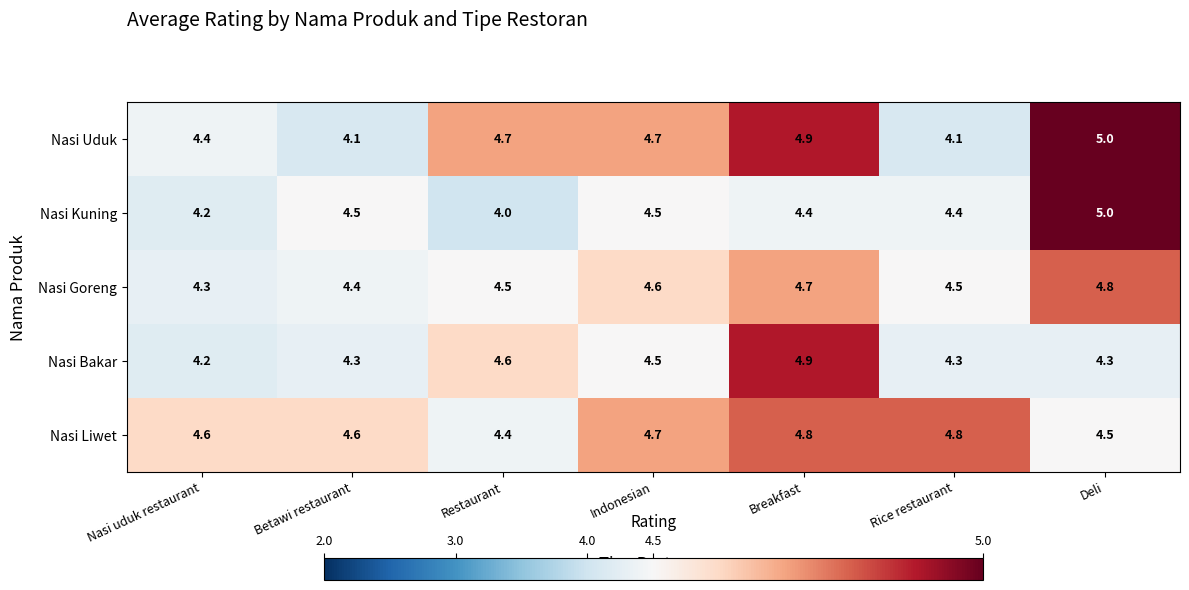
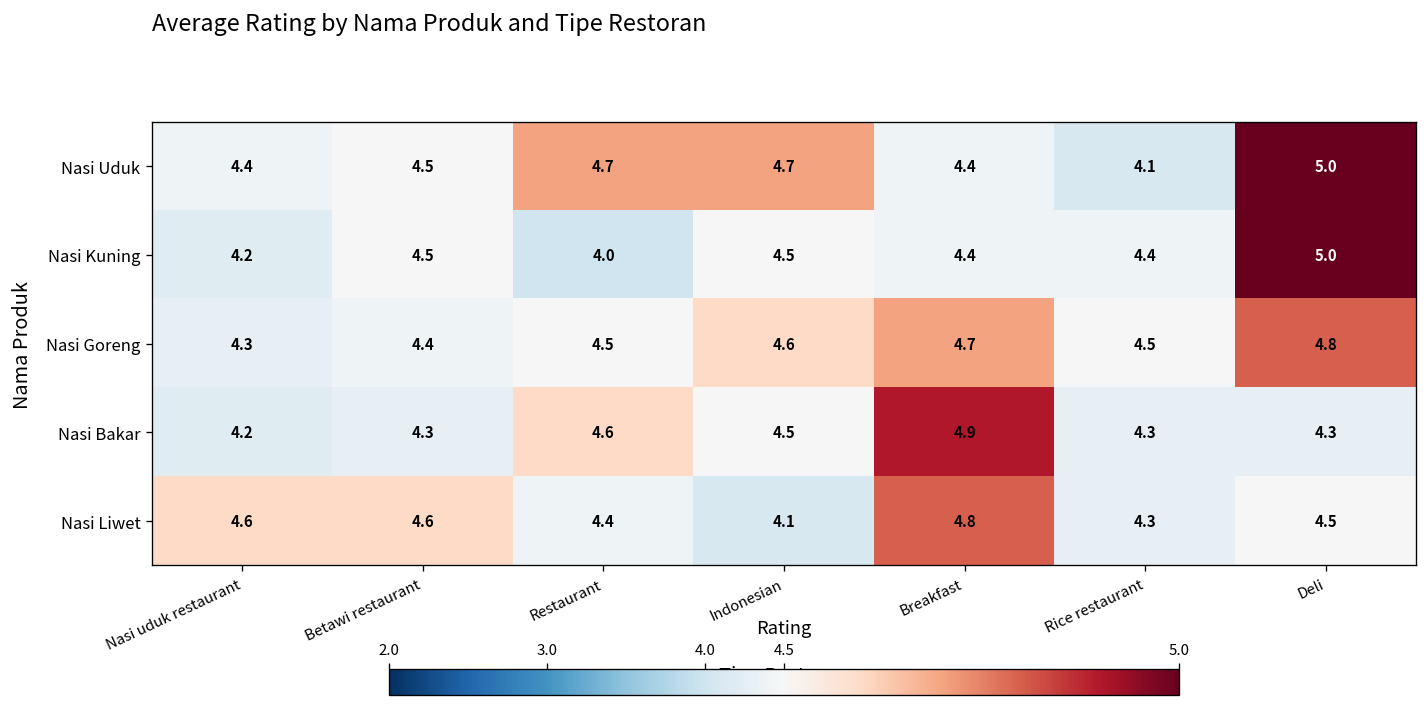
  {
    "Nasi Uduk": {
      "Nasi uduk restaurant": 4.4,
-     "Betawi restaurant": 4.1,
+     "Betawi restaurant": 4.5,
      "Restaurant": 4.7,
      "Indonesian": 4.7,
-     "Breakfast": 4.9,
+     "Breakfast": 4.4,
      "Rice restaurant": 4.1,
      "Deli": 5.0
    },
    "Nasi Kuning": {
      "Nasi uduk restaurant": 4.2,
      "Betawi restaurant": 4.5,
      "Restaurant": 4.0,
      "Indonesian": 4.5,
      "Breakfast": 4.4,
      "Rice restaurant": 4.4,
      "Deli": 5.0
    },
    "Nasi Goreng": {
      "Nasi uduk restaurant": 4.3,
      "Betawi restaurant": 4.4,
      "Restaurant": 4.5,
      "Indonesian": 4.6,
      "Breakfast": 4.7,
      "Rice restaurant": 4.5,
      "Deli": 4.8
    },
    "Nasi Bakar": {
      "Nasi uduk restaurant": 4.2,
      "Betawi restaurant": 4.3,
      "Restaurant": 4.6,
      "Indonesian": 4.5,
      "Breakfast": 4.9,
      "Rice restaurant": 4.3,
      "Deli": 4.3
    },
    "Nasi Liwet": {
      "Nasi uduk restaurant": 4.6,
      "Betawi restaurant": 4.6,
      "Restaurant": 4.4,
-     "Indonesian": 4.7,
+     "Indonesian": 4.1,
      "Breakfast": 4.8,
-     "Rice restaurant": 4.8,
+     "Rice restaurant": 4.3,
      "Deli": 4.5
    }
  }
